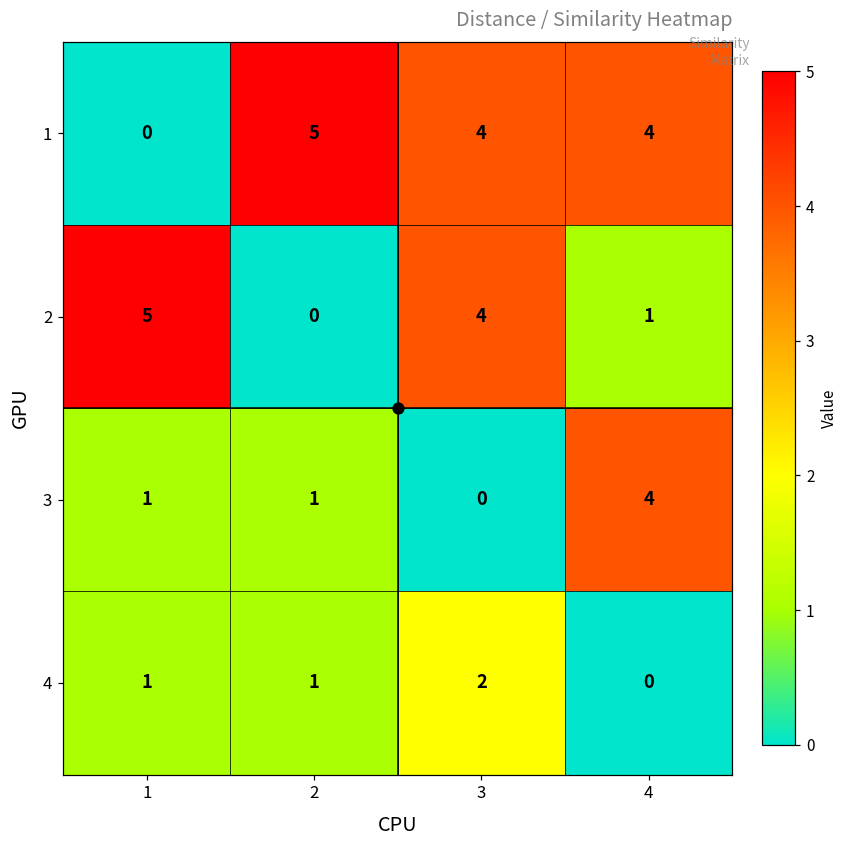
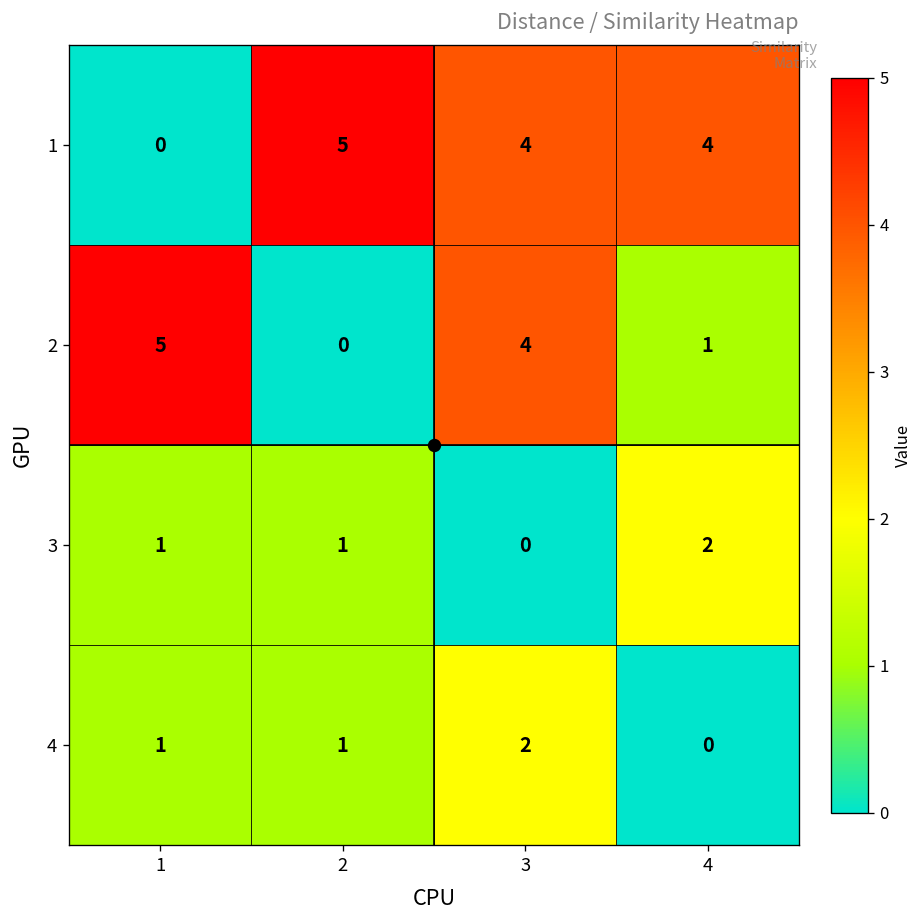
  {
    "1": {
      "1": 0,
      "2": 5,
      "3": 4,
      "4": 4
    },
    "2": {
      "1": 5,
      "2": 0,
      "3": 4,
      "4": 1
    },
    "3": {
      "1": 1,
      "2": 1,
      "3": 0,
-     "4": 4
+     "4": 2
    },
    "4": {
      "1": 1,
      "2": 1,
      "3": 2,
      "4": 0
    }
  }
